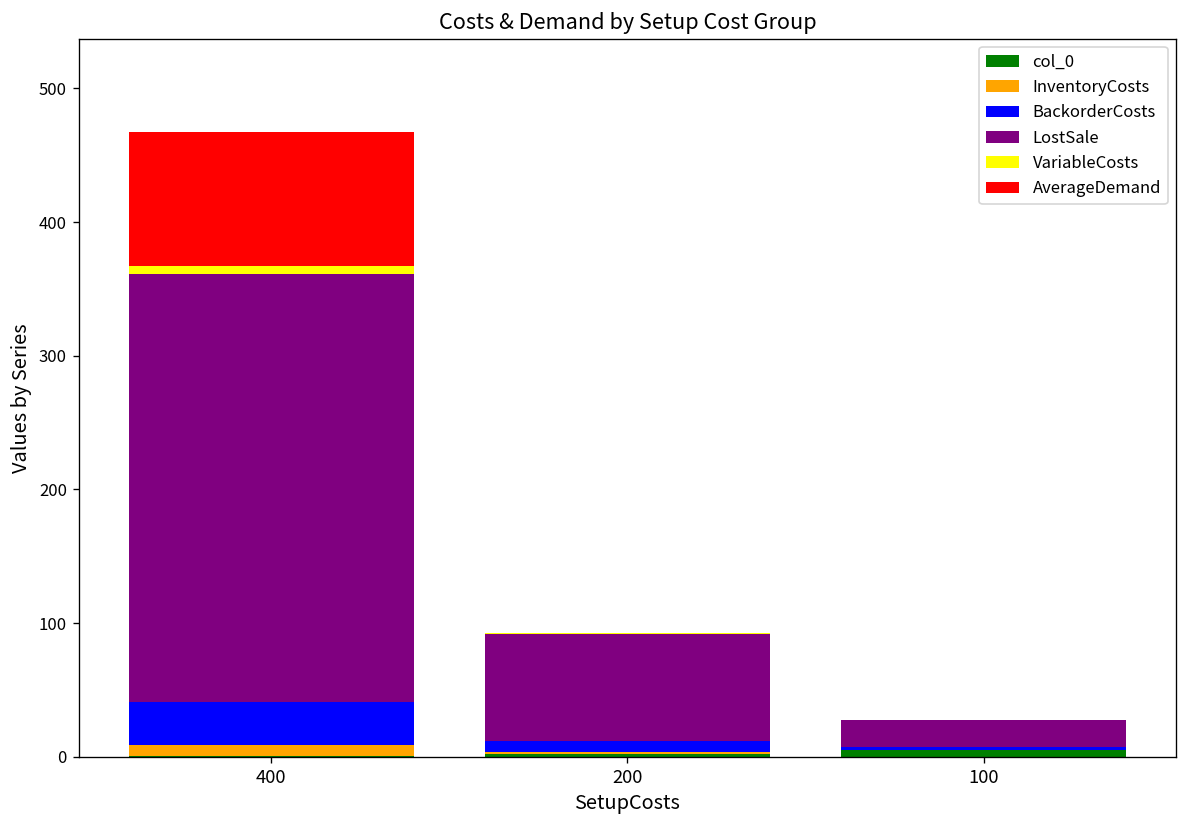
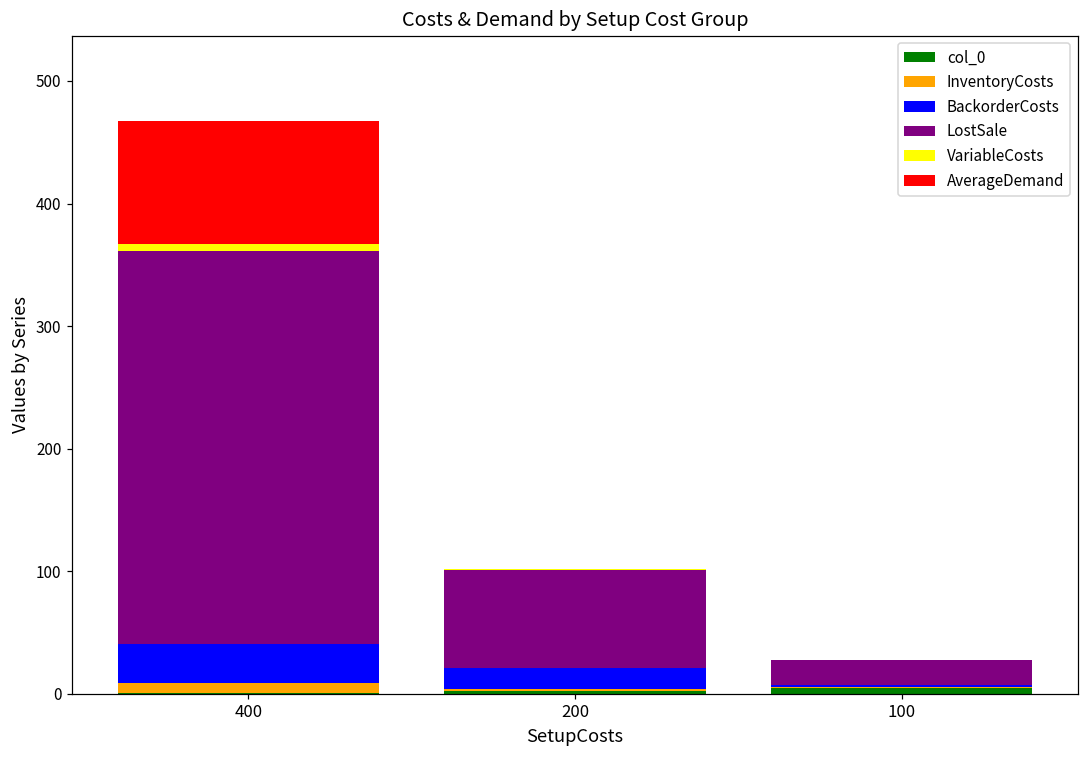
  {
    "col_0": {
      "100": 5
    },
    "InventoryCosts": {
      "400": 8
    },
    "BackorderCosts": {
      "400": 32,
-     "200": 8
+     "200": 17
    },
    "LostSale": {
      "400": 320,
      "200": 80,
      "100": 20
    },
    "VariableCosts": {
      "400": 6,
      "100": 0
    },
    "AverageDemand": {
      "400": 100,
      "200": 0,
      "100": 0
    }
  }
